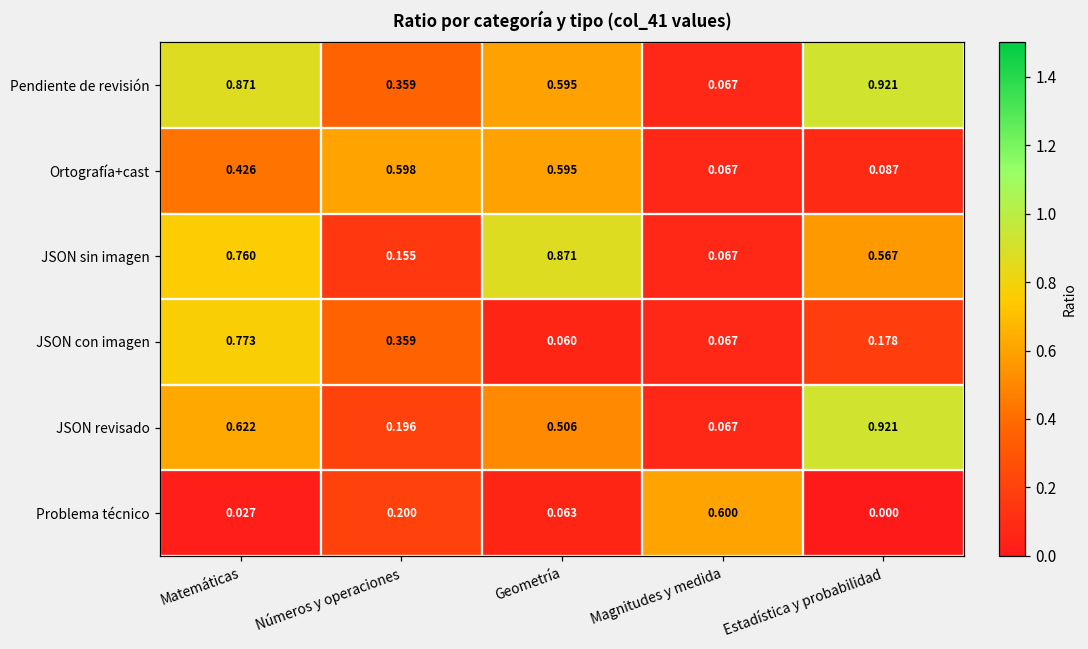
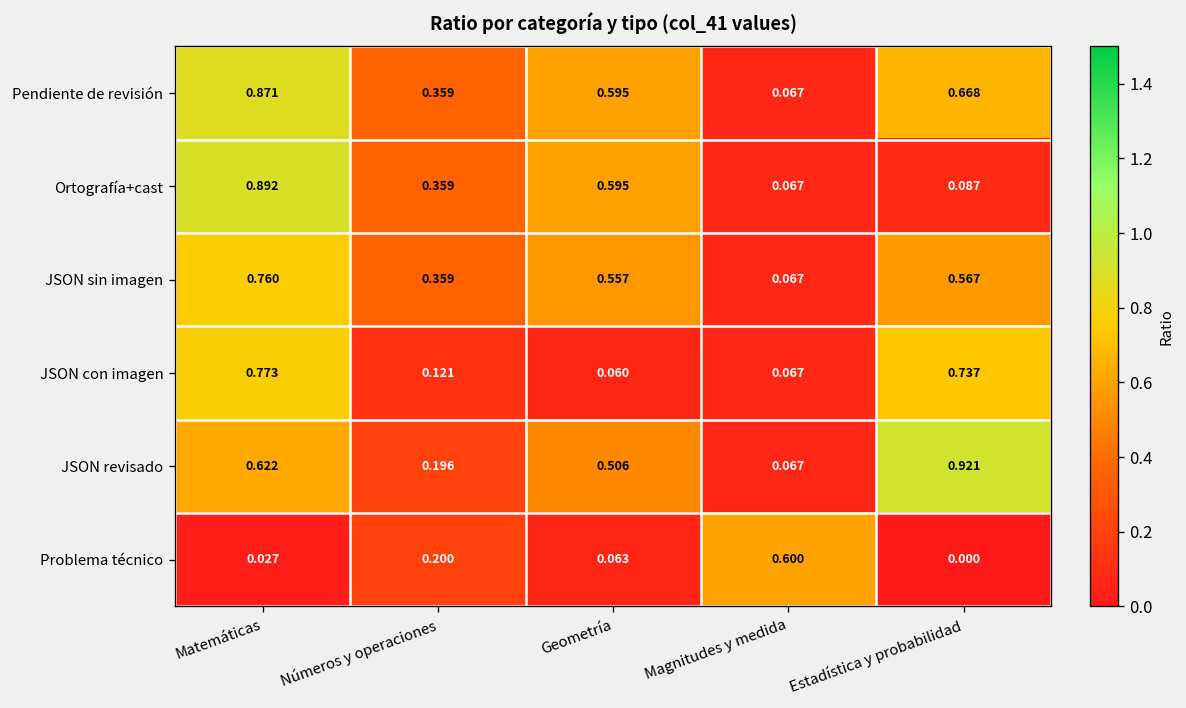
  {
    "Pendiente de revisión": {
      "Matemáticas": 0.871,
      "Números y operaciones": 0.359,
      "Geometría": 0.595,
      "Magnitudes y medida": 0.067,
-     "Estadística y probabilidad": 0.921
+     "Estadística y probabilidad": 0.668
    },
    "Ortografía+cast": {
-     "Matemáticas": 0.426,
-     "Números y operaciones": 0.598,
+     "Matemáticas": 0.892,
+     "Números y operaciones": 0.359,
      "Geometría": 0.595,
      "Magnitudes y medida": 0.067,
      "Estadística y probabilidad": 0.087
    },
    "JSON sin imagen": {
      "Matemáticas": 0.760,
-     "Números y operaciones": 0.155,
-     "Geometría": 0.871,
+     "Números y operaciones": 0.359,
+     "Geometría": 0.557,
      "Magnitudes y medida": 0.067,
      "Estadística y probabilidad": 0.567
    },
    "JSON con imagen": {
      "Matemáticas": 0.773,
-     "Números y operaciones": 0.359,
+     "Números y operaciones": 0.121,
      "Geometría": 0.060,
      "Magnitudes y medida": 0.067,
-     "Estadística y probabilidad": 0.178
+     "Estadística y probabilidad": 0.737
    },
    "JSON revisado": {
      "Matemáticas": 0.622,
      "Números y operaciones": 0.196,
      "Geometría": 0.506,
      "Magnitudes y medida": 0.067,
      "Estadística y probabilidad": 0.921
    },
    "Problema técnico": {
      "Matemáticas": 0.027,
      "Números y operaciones": 0.200,
      "Geometría": 0.063,
      "Magnitudes y medida": 0.600,
      "Estadística y probabilidad": 0.000
    }
  }
